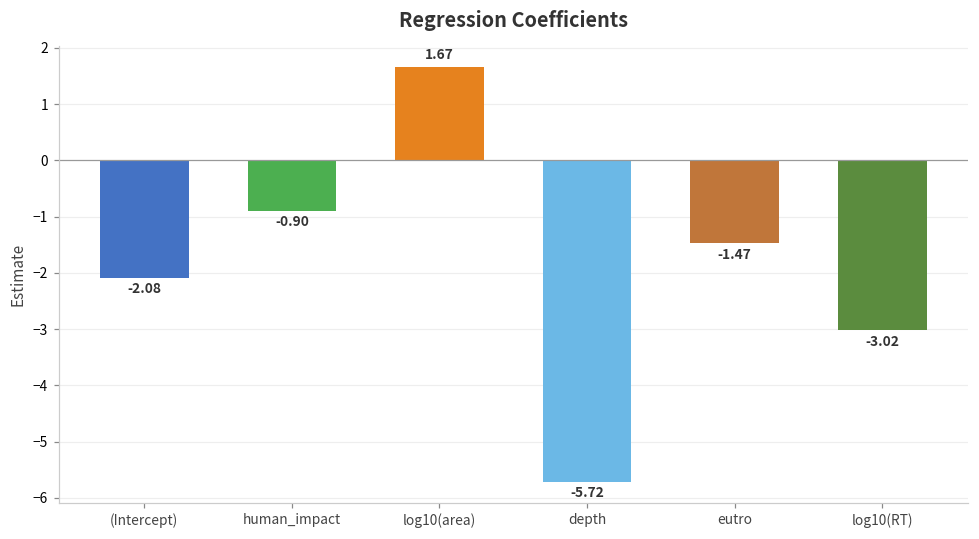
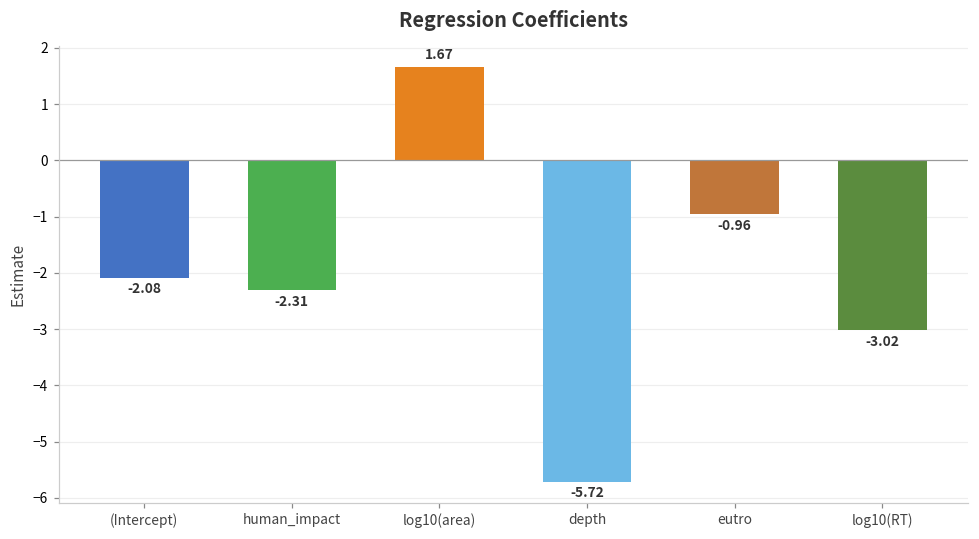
  {
    "(Intercept)": -2.08,
-   "human_impact": -0.90,
+   "human_impact": -2.31,
    "log10(area)": 1.67,
    "depth": -5.72,
-   "eutro": -1.47,
+   "eutro": -0.96,
    "log10(RT)": -3.02
  }
